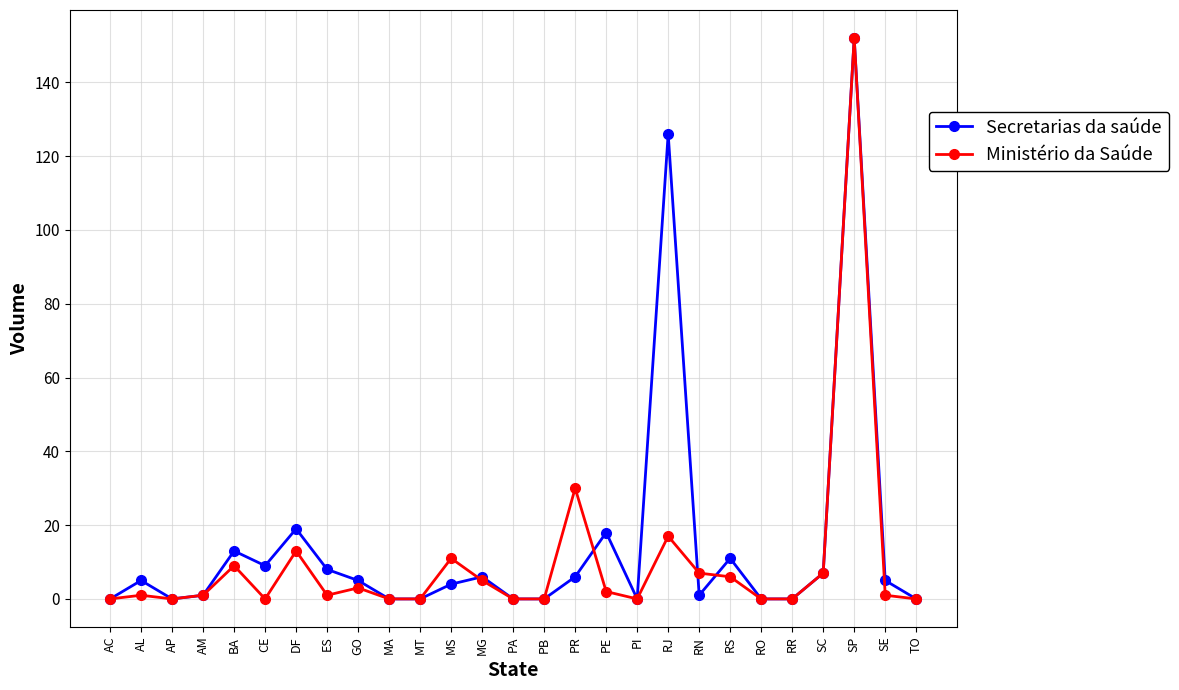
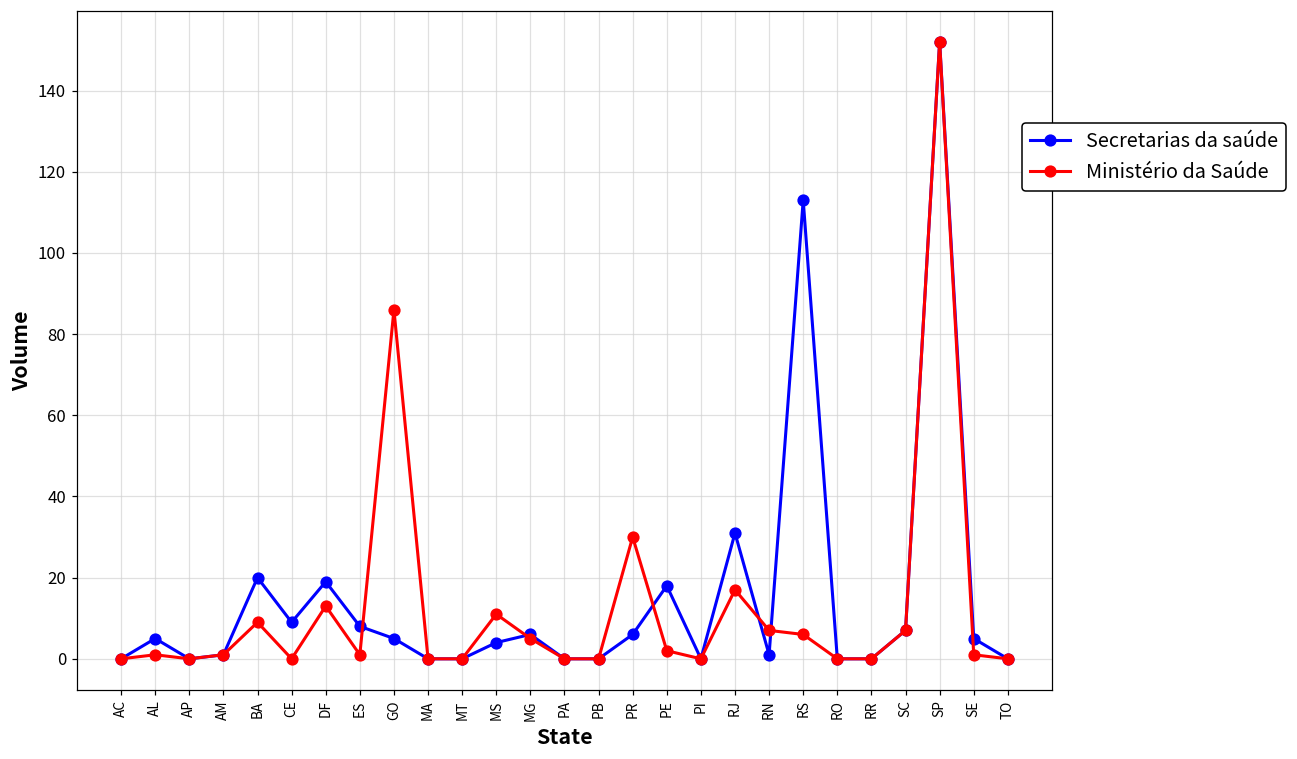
  {
    "Secretarias da saúde": {
      "AL": 5,
-     "BA": 13,
+     "BA": 20,
      "CE": 9,
      "DF": 19,
      "ES": 8,
      "GO": 5,
      "MS": 4,
      "MG": 6,
      "PR": 6,
      "PE": 18,
-     "RJ": 126,
+     "RJ": 31,
      "RN": 1,
-     "RS": 11,
+     "RS": 113,
      "SE": 5
    },
    "Ministério da Saúde": {
      "AL": 1,
      "BA": 9,
      "CE": 0,
      "DF": 13,
      "ES": 1,
-     "GO": 3,
+     "GO": 86,
      "MS": 11,
      "MG": 5,
      "PR": 30,
      "PE": 2,
      "RJ": 17,
      "RN": 7,
      "RS": 6,
      "SE": 1
    }
  }
